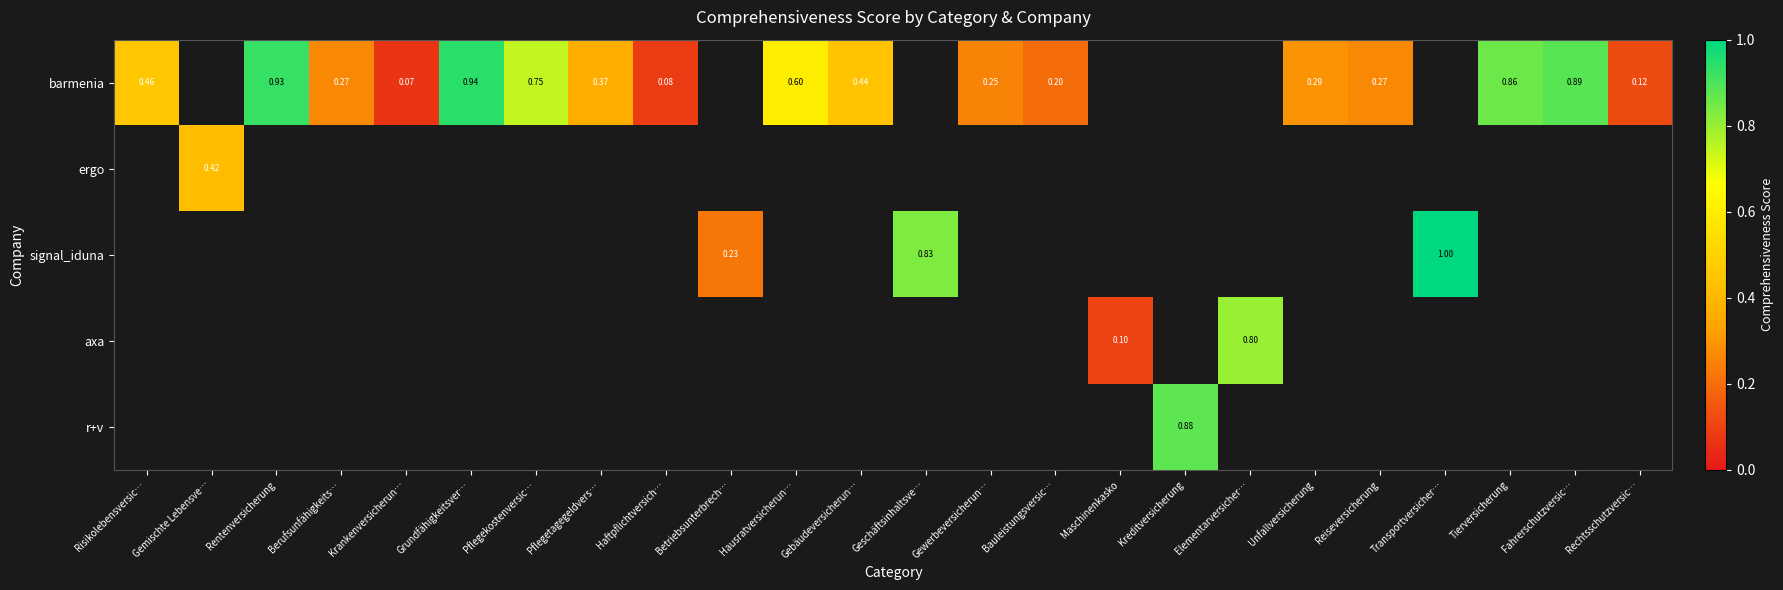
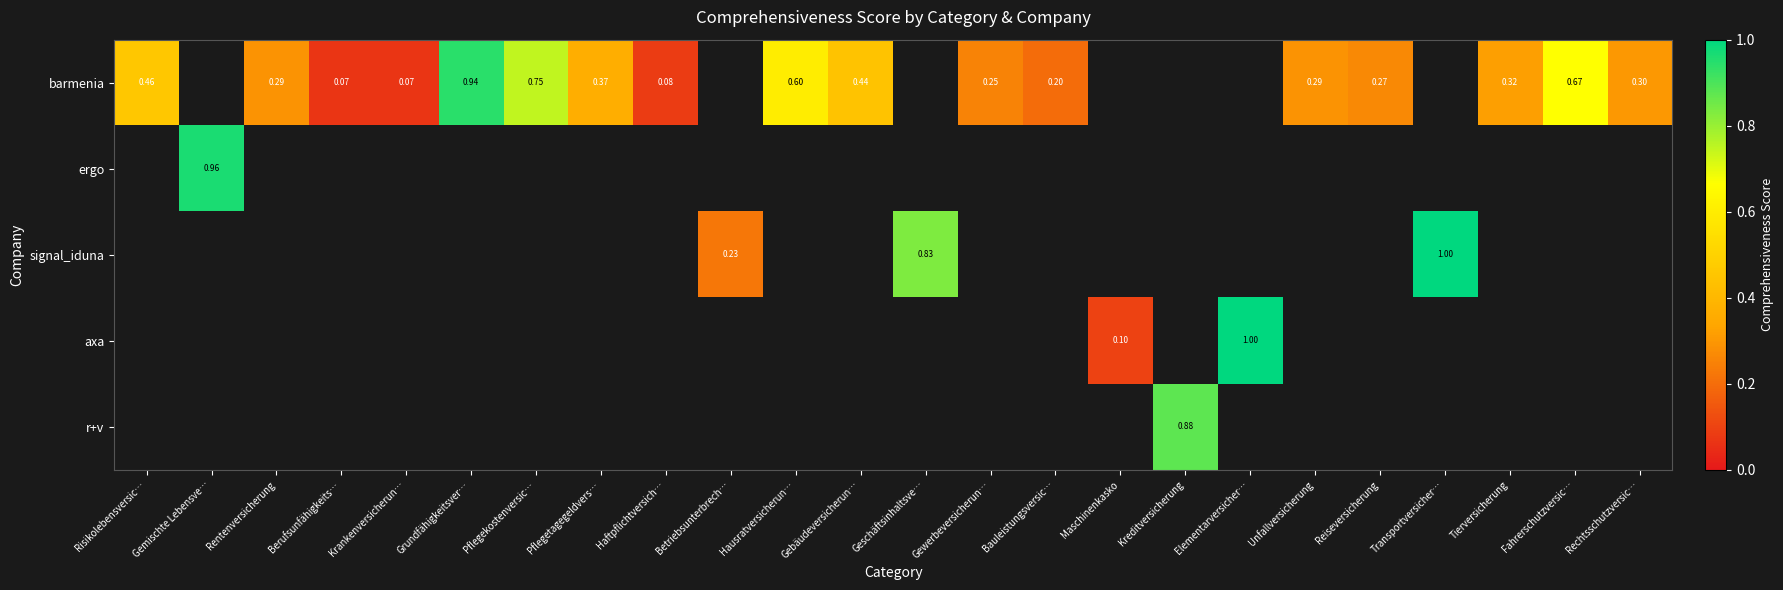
  {
    "barmenia": {
      "Risikolebensversic…": 0.46,
-     "Rentenversicherung": 0.93,
-     "Berufsunfähigkeits…": 0.27,
+     "Rentenversicherung": 0.29,
+     "Berufsunfähigkeits…": 0.07,
      "Krankenversicherun…": 0.07,
      "Grundfähigkeitsver…": 0.94,
      "Pflegekostenversic…": 0.75,
      "Pflegetagegeldvers…": 0.37,
      "Haftpflichtversich…": 0.08,
      "Hausratversicherun…": 0.60,
      "Gebäudeversicherun…": 0.44,
      "Gewerbeversicherun…": 0.25,
      "Bauleistungsversic…": 0.20,
      "Unfallversicherung": 0.29,
      "Reiseversicherung": 0.27,
-     "Tierversicherung": 0.86,
-     "Fahrerschutzversic…": 0.89,
-     "Rechtsschutzversic…": 0.12
+     "Tierversicherung": 0.32,
+     "Fahrerschutzversic…": 0.67,
+     "Rechtsschutzversic…": 0.30
    },
    "ergo": {
-     "Gemischte Lebensve…": 0.42
+     "Gemischte Lebensve…": 0.96
    },
    "signal_iduna": {
      "Betriebsunterbrech…": 0.23,
      "Geschäftsinhaltsve…": 0.83,
      "Transportversicher…": 1.00
    },
    "axa": {
      "Maschinenkasko": 0.10,
-     "Elementarversicher…": 0.80
+     "Elementarversicher…": 1.00
    },
    "r+v": {
      "Kreditversicherung": 0.88
    }
  }
